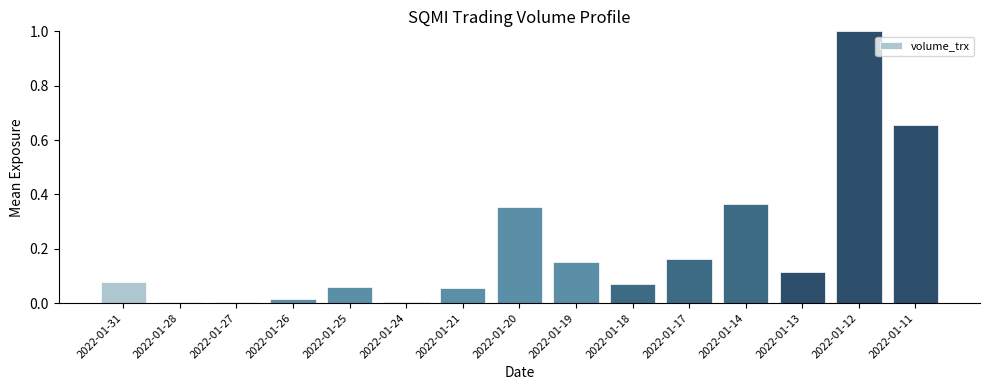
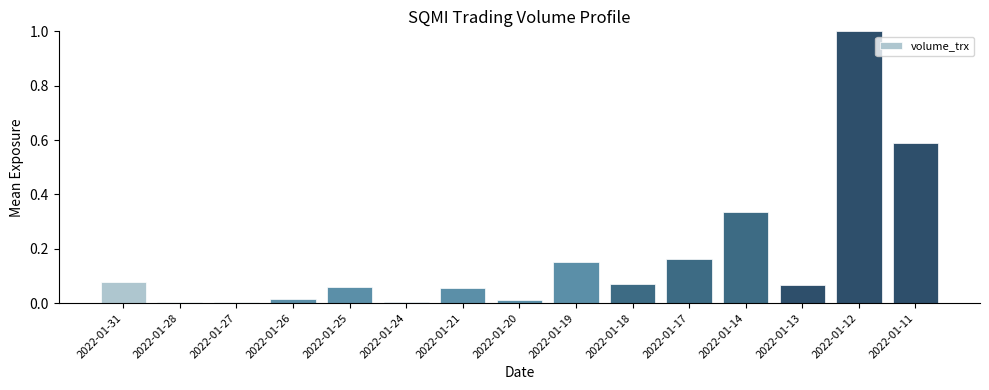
  {
    "2022-01-31": 0.08,
    "2022-01-26": 0.02,
    "2022-01-25": 0.06,
    "2022-01-21": 0.05,
-   "2022-01-20": 0.36,
+   "2022-01-20": 0.01,
    "2022-01-19": 0.15,
    "2022-01-18": 0.07,
    "2022-01-17": 0.16,
-   "2022-01-14": 0.36,
-   "2022-01-13": 0.11,
+   "2022-01-14": 0.33,
+   "2022-01-13": 0.07,
    "2022-01-12": 1.00,
-   "2022-01-11": 0.66
+   "2022-01-11": 0.59
  }
